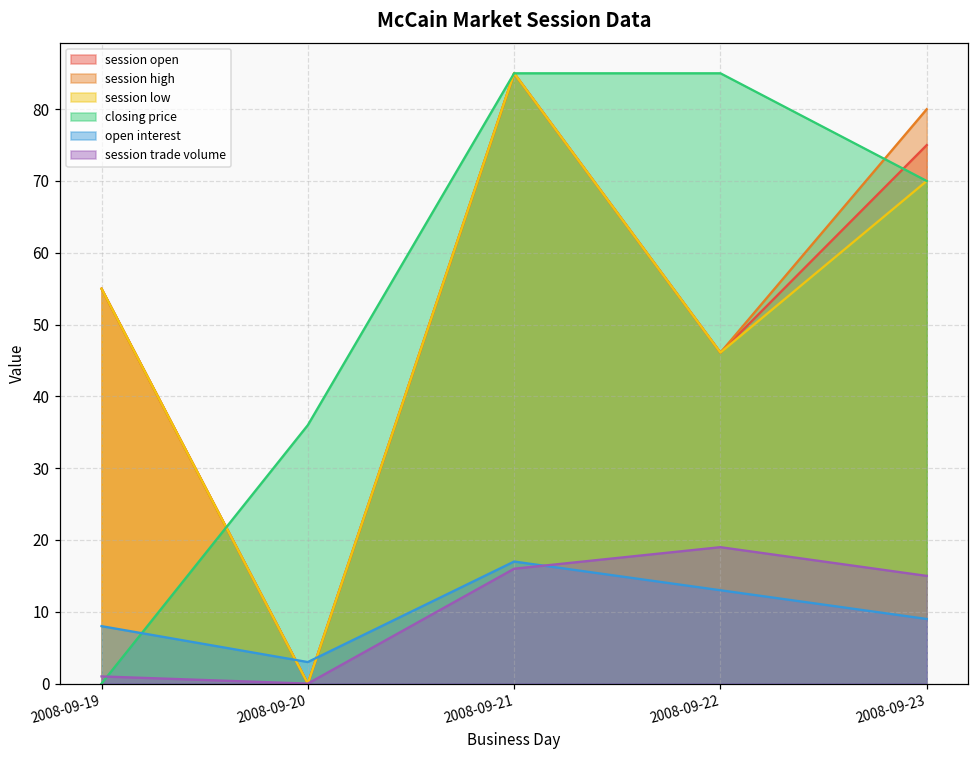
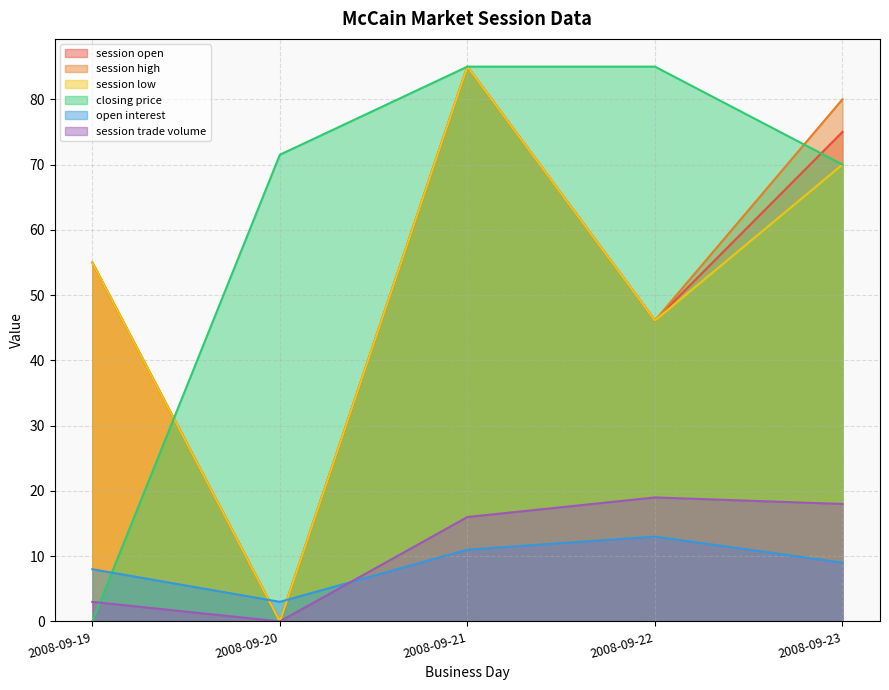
  {
    "closing price": {
      "2008-09-19": 0,
-     "2008-09-20": 36,
+     "2008-09-20": 72,
      "2008-09-22": 85
    },
    "open interest": {
      "2008-09-19": 8,
      "2008-09-20": 3,
-     "2008-09-21": 17,
+     "2008-09-21": 11,
      "2008-09-22": 13,
      "2008-09-23": 9
    },
    "session trade volume": {
-     "2008-09-19": 1,
+     "2008-09-19": 3,
      "2008-09-21": 16,
      "2008-09-22": 19,
-     "2008-09-23": 15
+     "2008-09-23": 18
    }
  }
